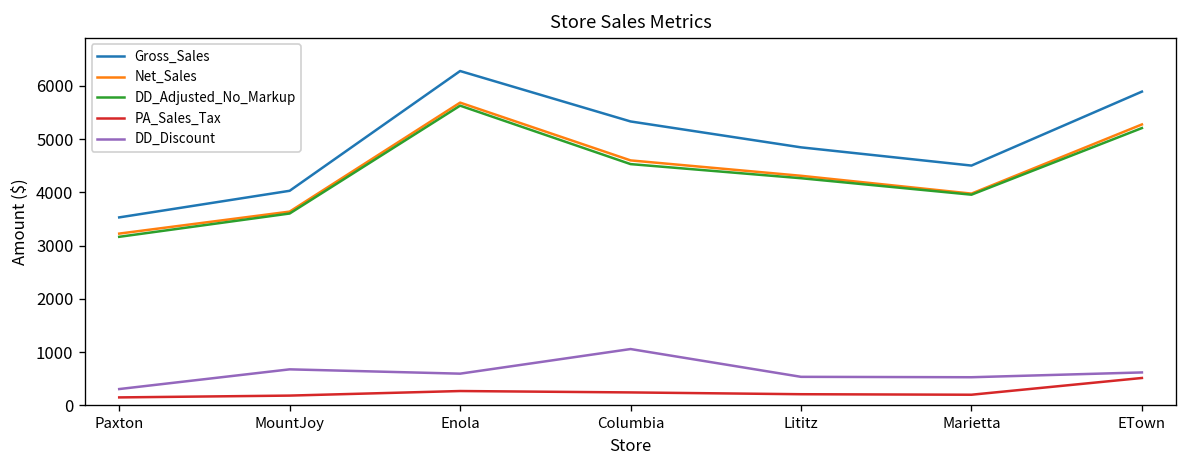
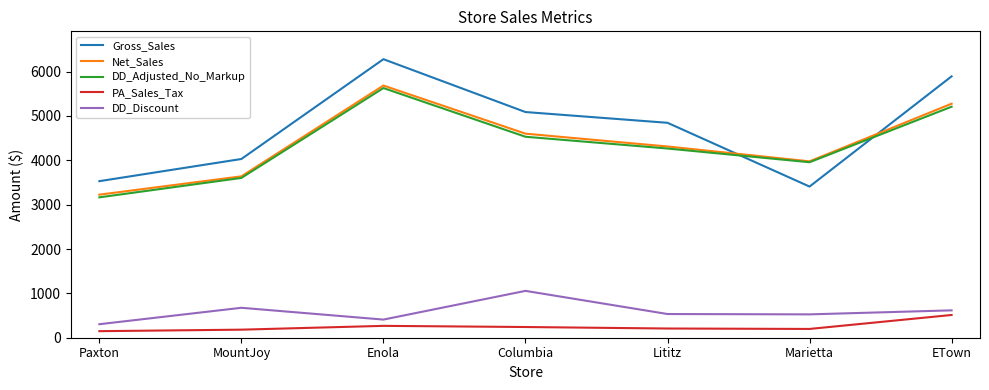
  {
    "Gross_Sales": {
      "Paxton": 3500,
      "MountJoy": 4000,
      "Enola": 6300,
-     "Columbia": 5300,
+     "Columbia": 5100,
      "Lititz": 4800,
-     "Marietta": 4500,
+     "Marietta": 3400,
      "ETown": 5900
    },
    "Net_Sales": {
      "Paxton": 3200,
      "Columbia": 4600,
      "ETown": 5300
    },
    "DD_Adjusted_No_Markup": {
      "Paxton": 3200,
      "Columbia": 4500,
      "ETown": 5200
    },
    "PA_Sales_Tax": {
      "Paxton": 100,
      "MountJoy": 200,
      "Enola": 300,
      "Columbia": 200,
      "Lititz": 200,
      "Marietta": 200,
      "ETown": 500
    },
    "DD_Discount": {
      "Paxton": 300,
      "MountJoy": 700,
-     "Enola": 600,
+     "Enola": 400,
      "Columbia": 1100,
      "Lititz": 500,
      "Marietta": 500,
      "ETown": 600
    }
  }
